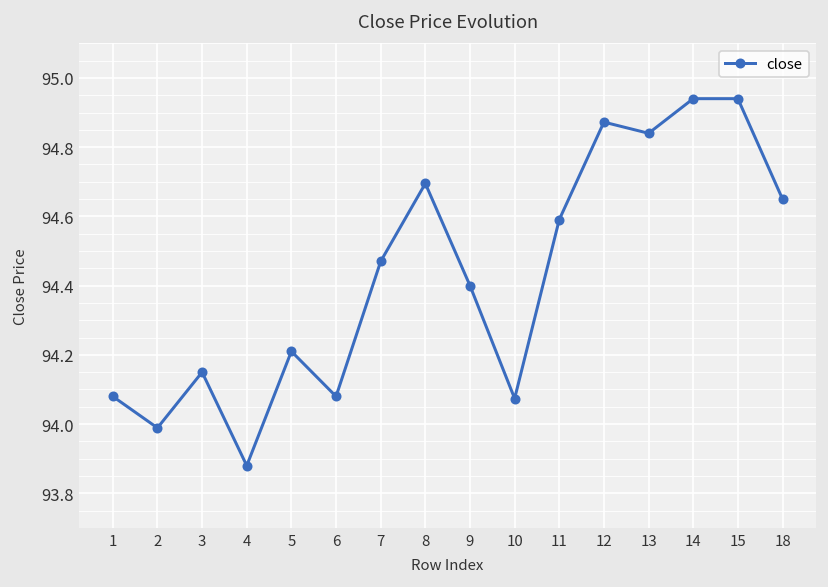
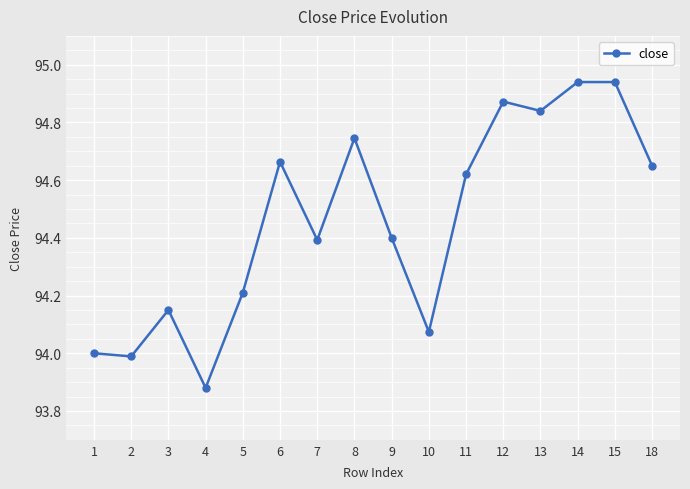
  {
-   "1": 94.08,
+   "1": 94.00,
    "2": 93.99,
    "3": 94.15,
    "4": 93.88,
    "5": 94.21,
-   "6": 94.08,
-   "7": 94.47,
-   "8": 94.69,
+   "6": 94.66,
+   "7": 94.39,
+   "8": 94.75,
    "9": 94.40,
    "10": 94.07,
-   "11": 94.59,
+   "11": 94.62,
    "12": 94.87,
    "13": 94.84,
    "14": 94.94,
    "15": 94.94,
    "18": 94.65
  }
